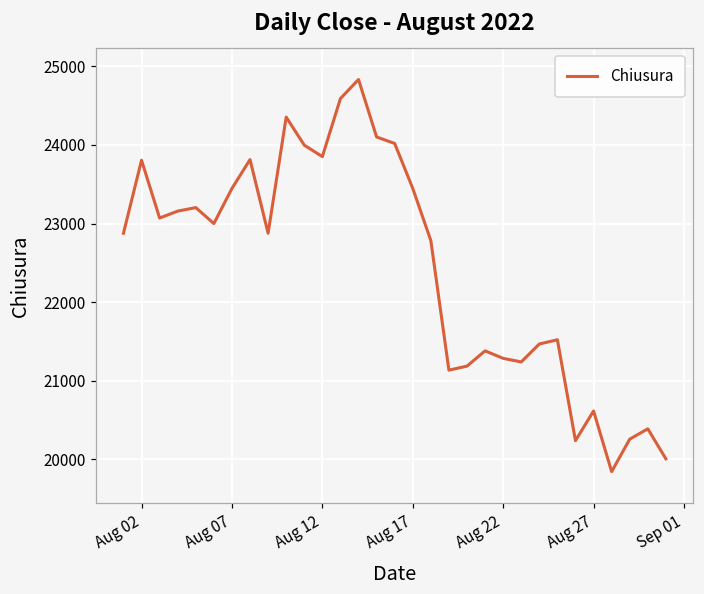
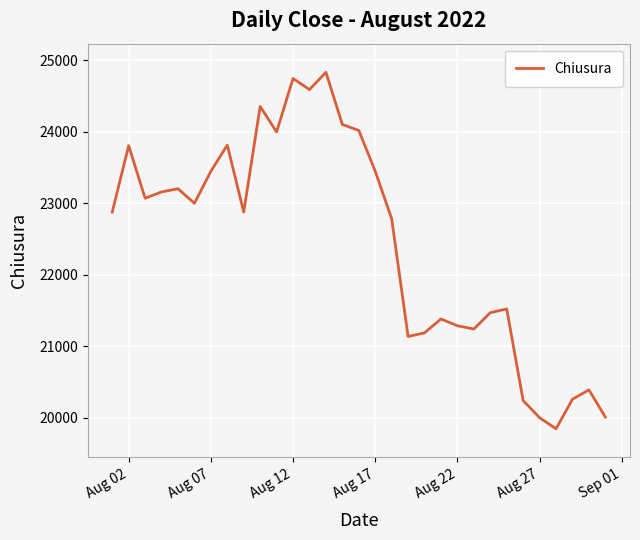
  {
    "Aug 02": 23800,
    "Aug 07": 23400,
-   "Aug 12": 23900,
+   "Aug 12": 24700,
    "Aug 17": 23400,
    "Aug 22": 21300,
-   "Aug 27": 20600
+   "Aug 27": 20000
  }
